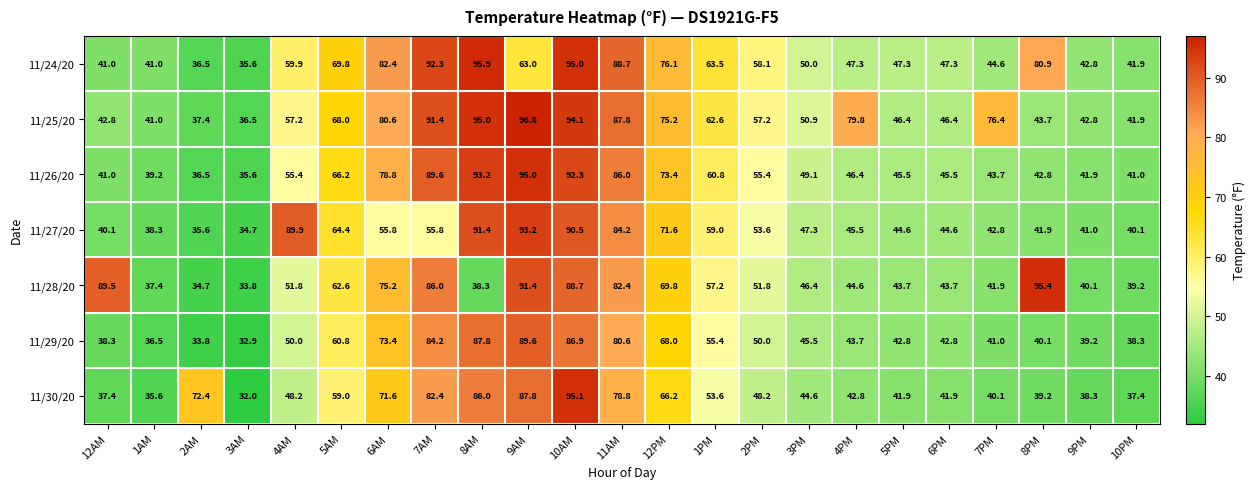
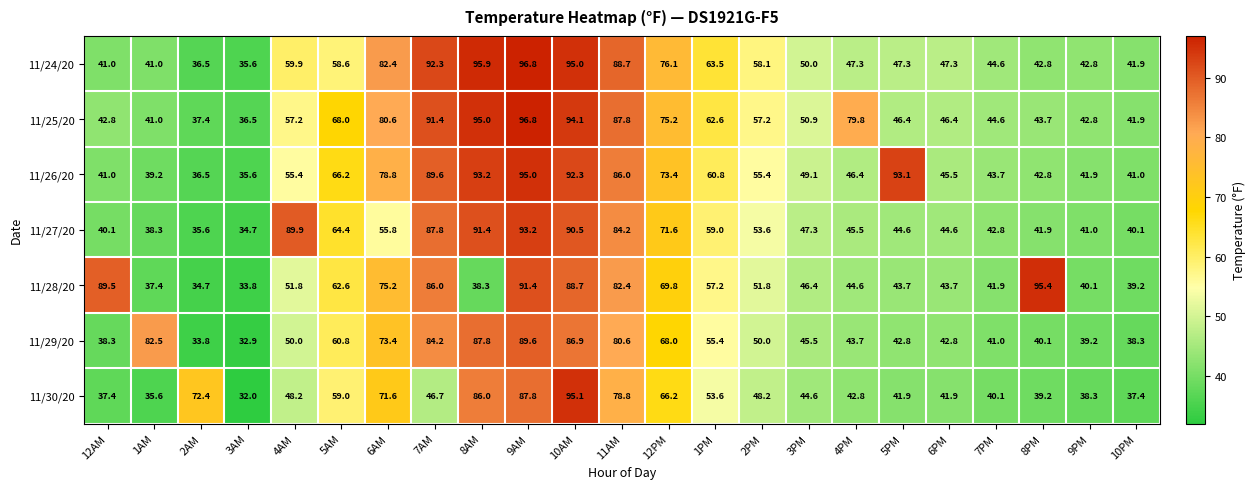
  {
    "11/24/20": {
      "12AM": 41.0,
      "1AM": 41.0,
      "2AM": 36.5,
      "3AM": 35.6,
      "4AM": 59.9,
-     "5AM": 69.8,
+     "5AM": 58.6,
      "6AM": 82.4,
      "7AM": 92.3,
      "8AM": 95.9,
-     "9AM": 63.0,
+     "9AM": 96.8,
      "10AM": 95.0,
      "11AM": 88.7,
      "12PM": 76.1,
      "1PM": 63.5,
      "2PM": 58.1,
      "3PM": 50.0,
      "4PM": 47.3,
      "5PM": 47.3,
      "6PM": 47.3,
      "7PM": 44.6,
-     "8PM": 80.9,
+     "8PM": 42.8,
      "9PM": 42.8,
      "10PM": 41.9
    },
    "11/25/20": {
      "12AM": 42.8,
      "1AM": 41.0,
      "2AM": 37.4,
      "3AM": 36.5,
      "4AM": 57.2,
      "5AM": 68.0,
      "6AM": 80.6,
      "7AM": 91.4,
      "8AM": 95.0,
      "9AM": 96.8,
      "10AM": 94.1,
      "11AM": 87.8,
      "12PM": 75.2,
      "1PM": 62.6,
      "2PM": 57.2,
      "3PM": 50.9,
      "4PM": 79.8,
      "5PM": 46.4,
      "6PM": 46.4,
-     "7PM": 76.4,
+     "7PM": 44.6,
      "8PM": 43.7,
      "9PM": 42.8,
      "10PM": 41.9
    },
    "11/26/20": {
      "12AM": 41.0,
      "1AM": 39.2,
      "2AM": 36.5,
      "3AM": 35.6,
      "4AM": 55.4,
      "5AM": 66.2,
      "6AM": 78.8,
      "7AM": 89.6,
      "8AM": 93.2,
      "9AM": 95.0,
      "10AM": 92.3,
      "11AM": 86.0,
      "12PM": 73.4,
      "1PM": 60.8,
      "2PM": 55.4,
      "3PM": 49.1,
      "4PM": 46.4,
-     "5PM": 45.5,
+     "5PM": 93.1,
      "6PM": 45.5,
      "7PM": 43.7,
      "8PM": 42.8,
      "9PM": 41.9,
      "10PM": 41.0
    },
    "11/27/20": {
      "12AM": 40.1,
      "1AM": 38.3,
      "2AM": 35.6,
      "3AM": 34.7,
      "4AM": 89.9,
      "5AM": 64.4,
      "6AM": 55.8,
-     "7AM": 55.8,
+     "7AM": 87.8,
      "8AM": 91.4,
      "9AM": 93.2,
      "10AM": 90.5,
      "11AM": 84.2,
      "12PM": 71.6,
      "1PM": 59.0,
      "2PM": 53.6,
      "3PM": 47.3,
      "4PM": 45.5,
      "5PM": 44.6,
      "6PM": 44.6,
      "7PM": 42.8,
      "8PM": 41.9,
      "9PM": 41.0,
      "10PM": 40.1
    },
    "11/28/20": {
      "12AM": 89.5,
      "1AM": 37.4,
      "2AM": 34.7,
      "3AM": 33.8,
      "4AM": 51.8,
      "5AM": 62.6,
      "6AM": 75.2,
      "7AM": 86.0,
      "8AM": 38.3,
      "9AM": 91.4,
      "10AM": 88.7,
      "11AM": 82.4,
      "12PM": 69.8,
      "1PM": 57.2,
      "2PM": 51.8,
      "3PM": 46.4,
      "4PM": 44.6,
      "5PM": 43.7,
      "6PM": 43.7,
      "7PM": 41.9,
      "8PM": 95.4,
      "9PM": 40.1,
      "10PM": 39.2
    },
    "11/29/20": {
      "12AM": 38.3,
-     "1AM": 36.5,
+     "1AM": 82.5,
      "2AM": 33.8,
      "3AM": 32.9,
      "4AM": 50.0,
      "5AM": 60.8,
      "6AM": 73.4,
      "7AM": 84.2,
      "8AM": 87.8,
      "9AM": 89.6,
      "10AM": 86.9,
      "11AM": 80.6,
      "12PM": 68.0,
      "1PM": 55.4,
      "2PM": 50.0,
      "3PM": 45.5,
      "4PM": 43.7,
      "5PM": 42.8,
      "6PM": 42.8,
      "7PM": 41.0,
      "8PM": 40.1,
      "9PM": 39.2,
      "10PM": 38.3
    },
    "11/30/20": {
      "12AM": 37.4,
      "1AM": 35.6,
      "2AM": 72.4,
      "3AM": 32.0,
      "4AM": 48.2,
      "5AM": 59.0,
      "6AM": 71.6,
-     "7AM": 82.4,
+     "7AM": 46.7,
      "8AM": 86.0,
      "9AM": 87.8,
      "10AM": 95.1,
      "11AM": 78.8,
      "12PM": 66.2,
      "1PM": 53.6,
      "2PM": 48.2,
      "3PM": 44.6,
      "4PM": 42.8,
      "5PM": 41.9,
      "6PM": 41.9,
      "7PM": 40.1,
      "8PM": 39.2,
      "9PM": 38.3,
      "10PM": 37.4
    }
  }
